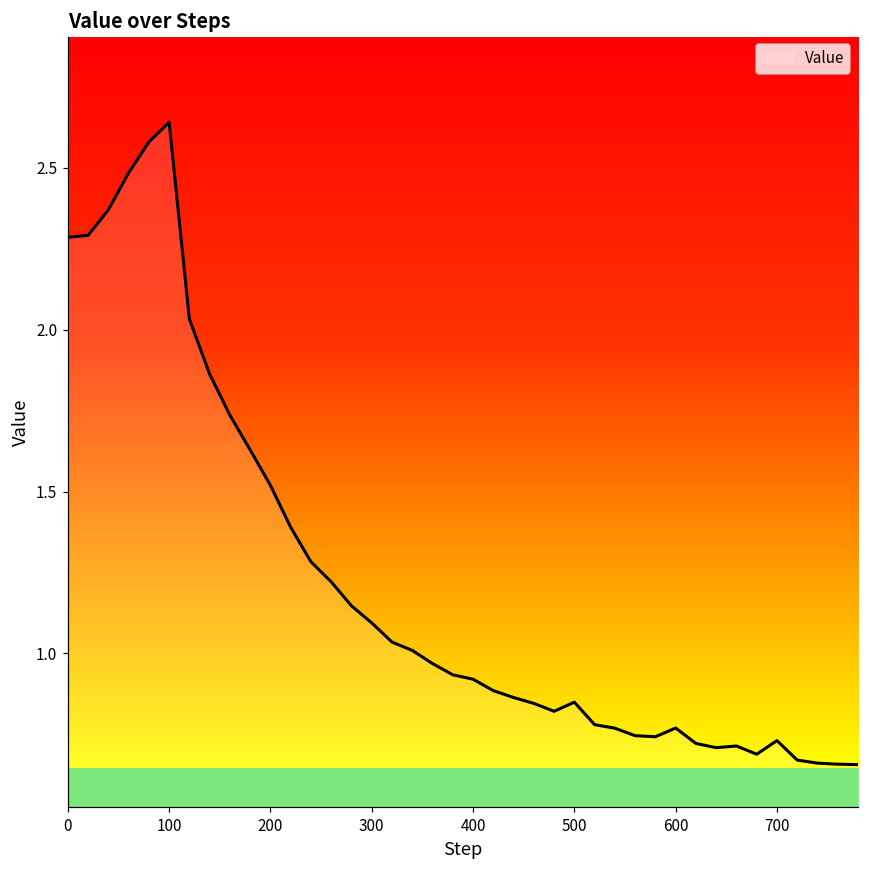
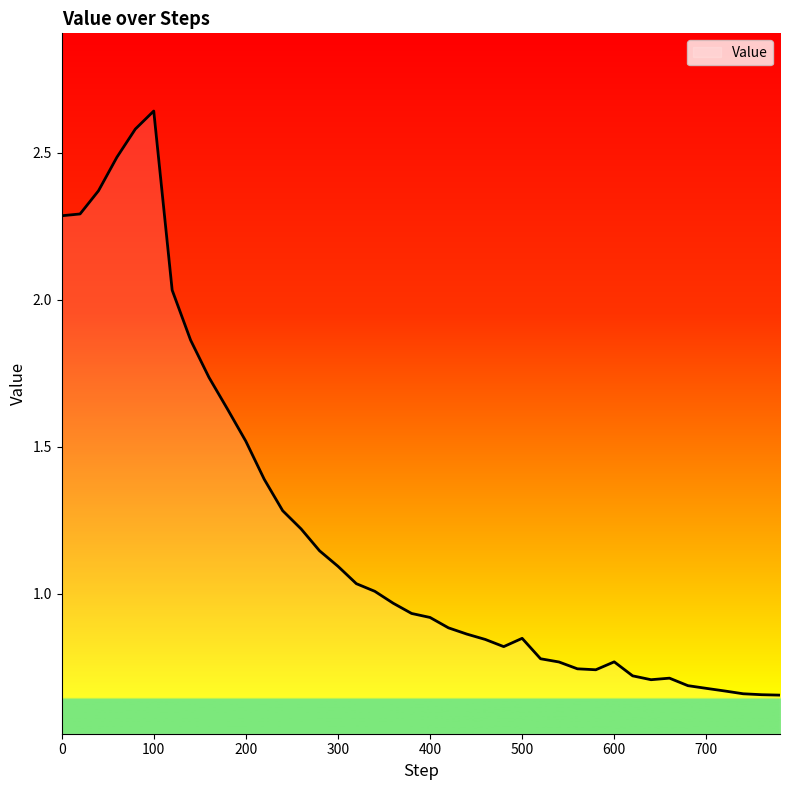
  {
    "0": 2.29,
    "100": 2.64,
    "200": 1.52,
    "300": 1.09,
    "400": 0.92,
    "500": 0.85,
    "600": 0.77,
-   "700": 0.73
+   "700": 0.68
  }
